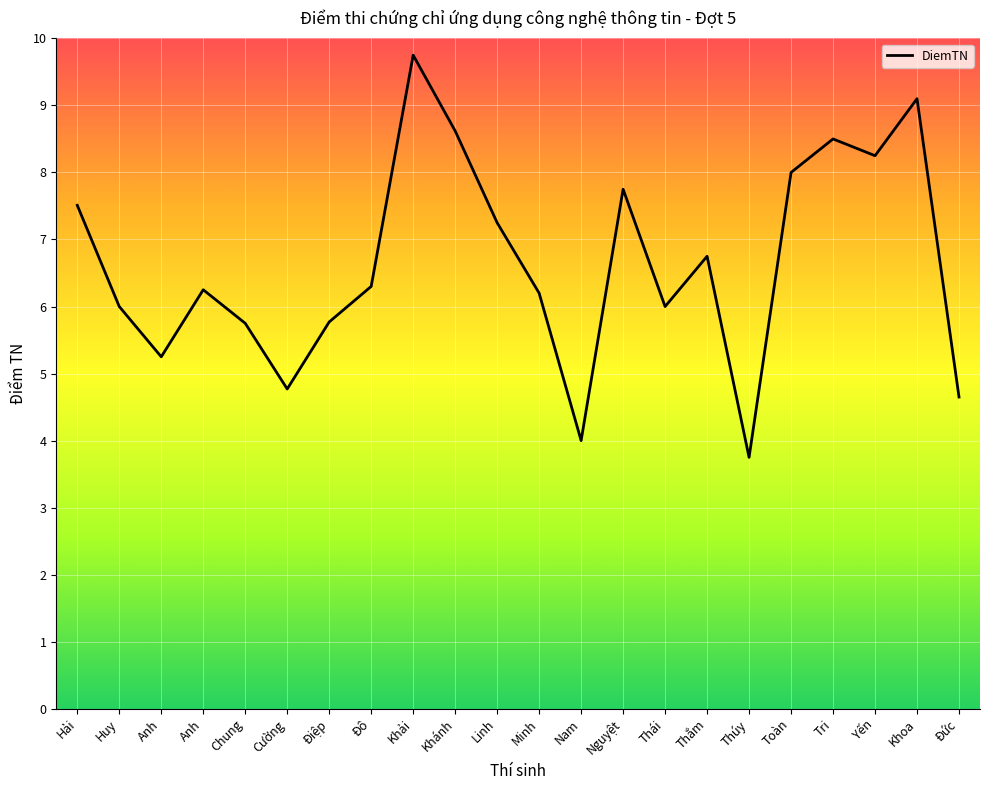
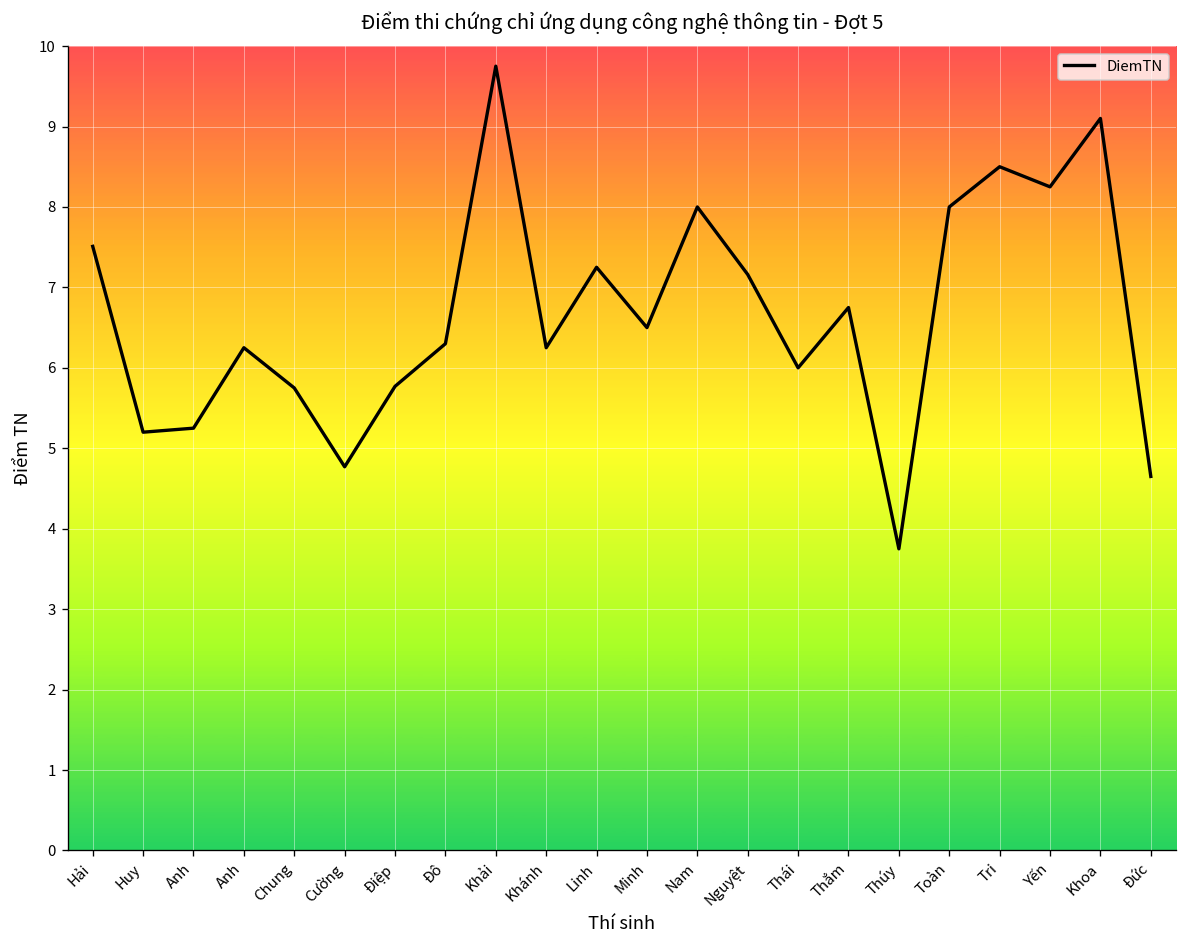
  {
    "Hải": 7.5,
-   "Huy": 6.0,
+   "Huy": 5.2,
    "Chung": 5.8,
    "Cường": 4.8,
    "Điệp": 5.8,
    "Đô": 6.3,
    "Khải": 9.8,
-   "Khánh": 8.6,
+   "Khánh": 6.3,
    "Linh": 7.3,
-   "Minh": 6.2,
-   "Nam": 4,
-   "Nguyệt": 7.8,
+   "Minh": 6.5,
+   "Nam": 8,
+   "Nguyệt": 7.2,
    "Thái": 6.0,
    "Thắm": 6.8,
    "Thúy": 3.8,
    "Toàn": 8.0,
    "Tri": 8.5,
    "Yến": 8.3,
    "Khoa": 9.1,
    "Đức": 4.7
  }
